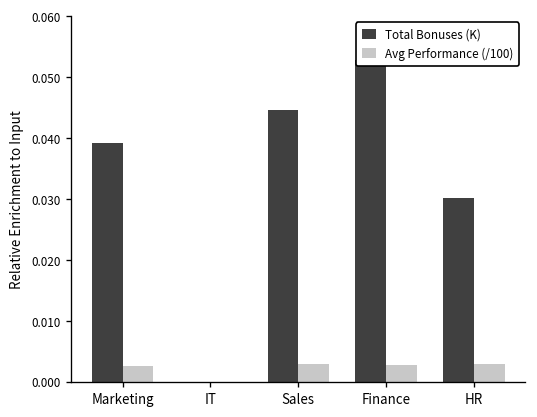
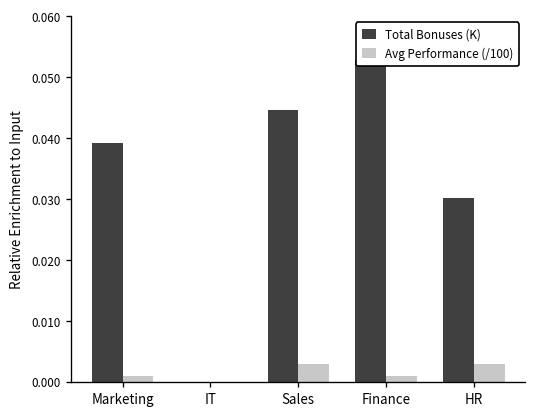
  {
    "Total Bonuses (K)": {
      "Marketing": 0.039,
      "IT": 0.000,
      "Sales": 0.045,
      "HR": 0.030
    },
    "Avg Performance (/100)": {
-     "Marketing": 0.003,
+     "Marketing": 0.001,
      "IT": 0.000,
      "Sales": 0.003,
-     "Finance": 0.003,
+     "Finance": 0.001,
      "HR": 0.003
    }
  }
